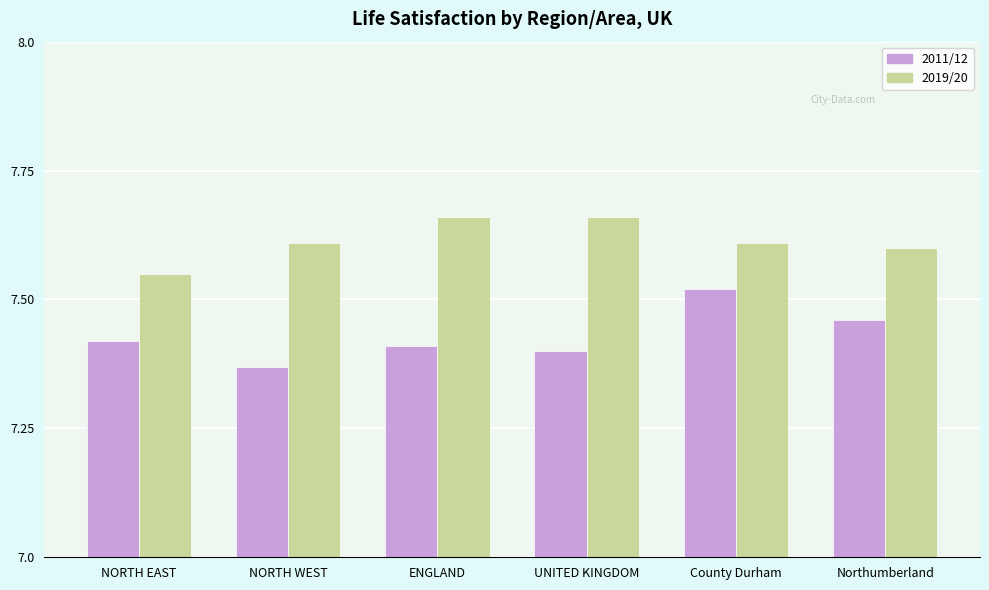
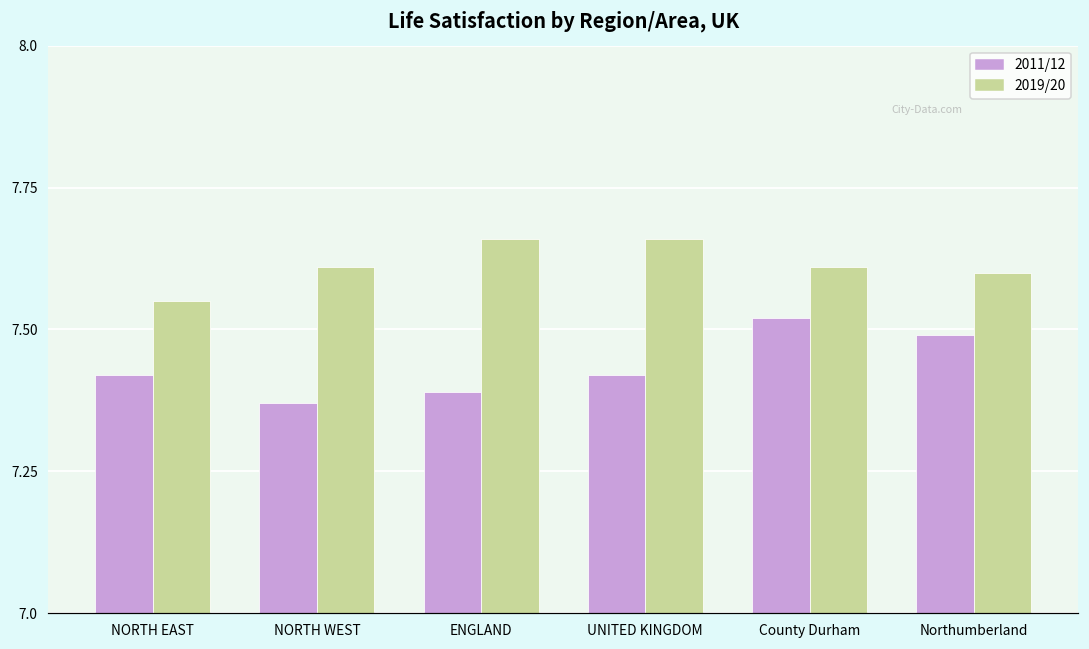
  {
    "2011/12": {
      "NORTH EAST": 7.42,
      "NORTH WEST": 7.37,
-     "ENGLAND": 7.41,
-     "UNITED KINGDOM": 7.40,
+     "ENGLAND": 7.39,
+     "UNITED KINGDOM": 7.42,
      "County Durham": 7.52,
-     "Northumberland": 7.46
+     "Northumberland": 7.49
    },
    "2019/20": {
      "NORTH EAST": 7.55,
      "NORTH WEST": 7.61,
      "ENGLAND": 7.66,
      "UNITED KINGDOM": 7.66,
      "County Durham": 7.61,
      "Northumberland": 7.60
    }
  }
